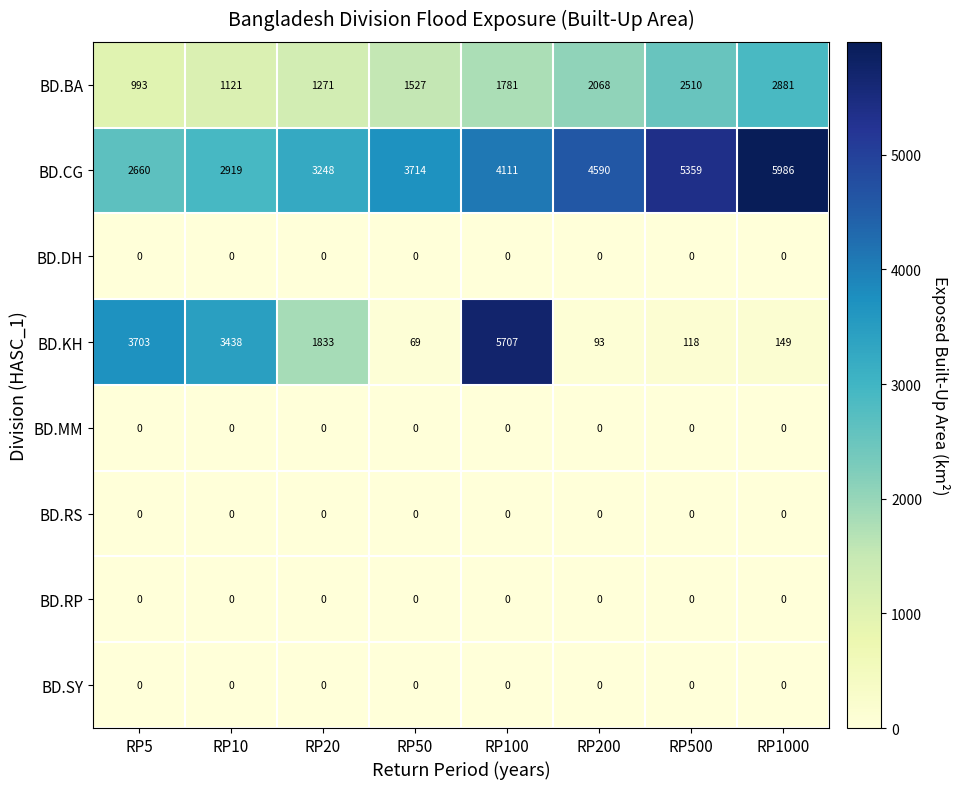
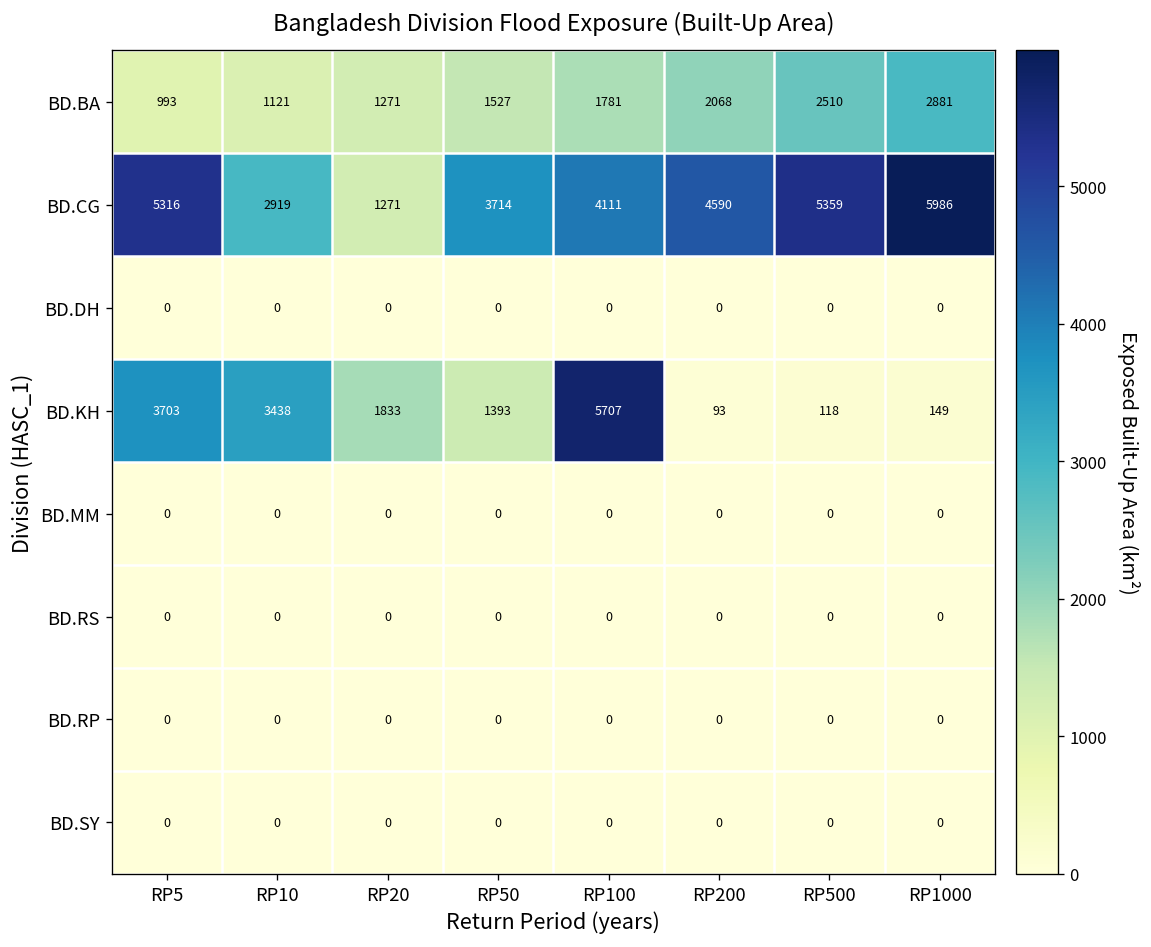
  {
    "BD.BA": {
      "RP5": 993,
      "RP10": 1121,
      "RP20": 1271,
      "RP50": 1527,
      "RP100": 1781,
      "RP200": 2068,
      "RP500": 2510,
      "RP1000": 2881
    },
    "BD.CG": {
-     "RP5": 2660,
+     "RP5": 5316,
      "RP10": 2919,
-     "RP20": 3248,
+     "RP20": 1271,
      "RP50": 3714,
      "RP100": 4111,
      "RP200": 4590,
      "RP500": 5359,
      "RP1000": 5986
    },
    "BD.DH": {
      "RP5": 0,
      "RP10": 0,
      "RP20": 0,
      "RP50": 0,
      "RP100": 0,
      "RP200": 0,
      "RP500": 0,
      "RP1000": 0
    },
    "BD.KH": {
      "RP5": 3703,
      "RP10": 3438,
      "RP20": 1833,
-     "RP50": 69,
+     "RP50": 1393,
      "RP100": 5707,
      "RP200": 93,
      "RP500": 118,
      "RP1000": 149
    },
    "BD.MM": {
      "RP5": 0,
      "RP10": 0,
      "RP20": 0,
      "RP50": 0,
      "RP100": 0,
      "RP200": 0,
      "RP500": 0,
      "RP1000": 0
    },
    "BD.RS": {
      "RP5": 0,
      "RP10": 0,
      "RP20": 0,
      "RP50": 0,
      "RP100": 0,
      "RP200": 0,
      "RP500": 0,
      "RP1000": 0
    },
    "BD.RP": {
      "RP5": 0,
      "RP10": 0,
      "RP20": 0,
      "RP50": 0,
      "RP100": 0,
      "RP200": 0,
      "RP500": 0,
      "RP1000": 0
    },
    "BD.SY": {
      "RP5": 0,
      "RP10": 0,
      "RP20": 0,
      "RP50": 0,
      "RP100": 0,
      "RP200": 0,
      "RP500": 0,
      "RP1000": 0
    }
  }
